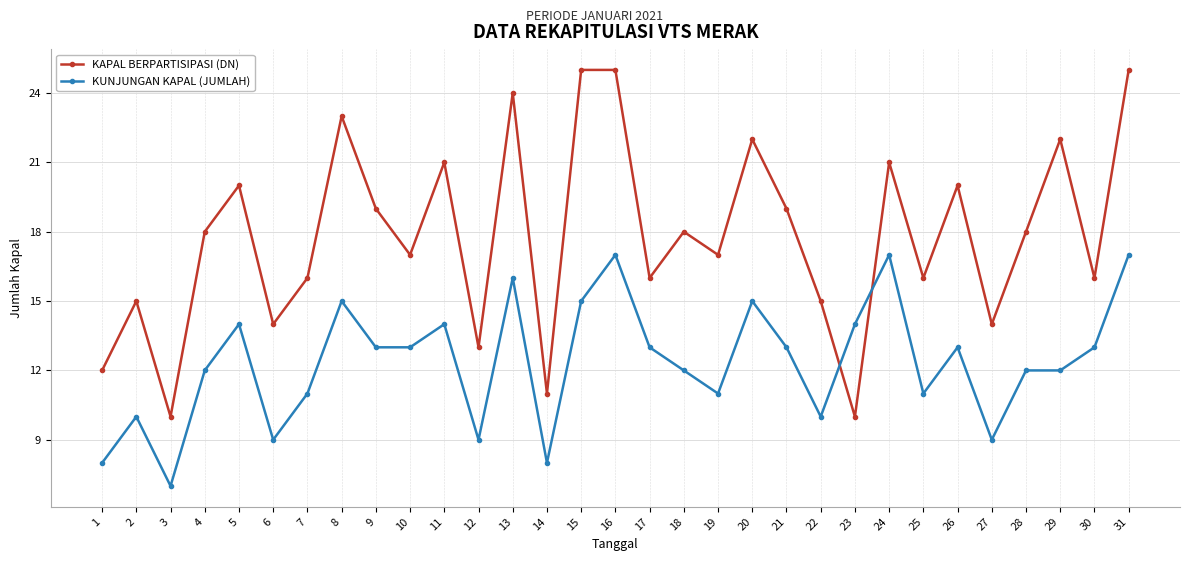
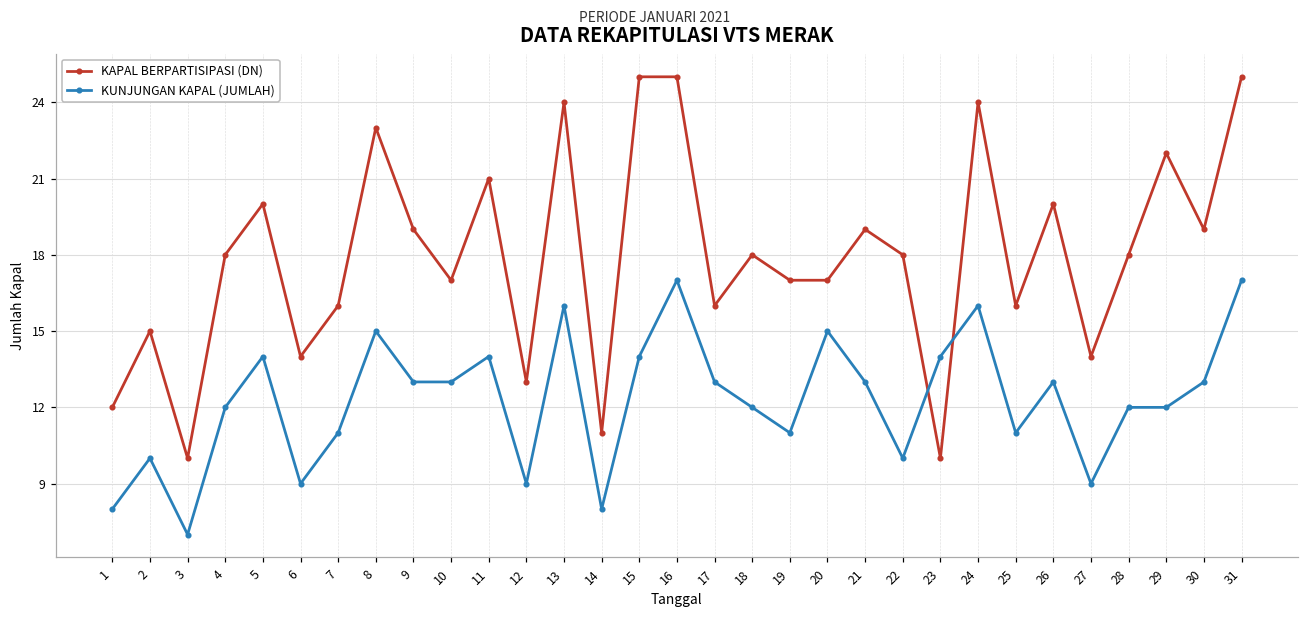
  {
    "KAPAL BERPARTISIPASI (DN)": {
      "1": 12,
      "2": 15,
      "3": 10,
      "4": 18,
      "5": 20,
      "6": 14,
      "7": 16,
      "8": 23,
      "9": 19,
      "10": 17,
      "11": 21,
      "12": 13,
      "13": 24,
      "14": 11,
      "15": 25,
      "16": 25,
      "17": 16,
      "18": 18,
      "19": 17,
-     "20": 22,
+     "20": 17,
      "21": 19,
-     "22": 15,
+     "22": 18,
      "23": 10,
-     "24": 21,
+     "24": 24,
      "25": 16,
      "26": 20,
      "27": 14,
      "28": 18,
      "29": 22,
-     "30": 16,
+     "30": 19,
      "31": 25
    },
    "KUNJUNGAN KAPAL (JUMLAH)": {
      "1": 8,
      "2": 10,
      "3": 7,
      "4": 12,
      "5": 14,
      "6": 9,
      "7": 11,
      "8": 15,
      "9": 13,
      "10": 13,
      "11": 14,
      "12": 9,
      "13": 16,
      "14": 8,
-     "15": 15,
+     "15": 14,
      "16": 17,
      "17": 13,
      "18": 12,
      "19": 11,
      "20": 15,
      "21": 13,
      "22": 10,
      "23": 14,
-     "24": 17,
+     "24": 16,
      "25": 11,
      "26": 13,
      "27": 9,
      "28": 12,
      "29": 12,
      "30": 13,
      "31": 17
    }
  }
